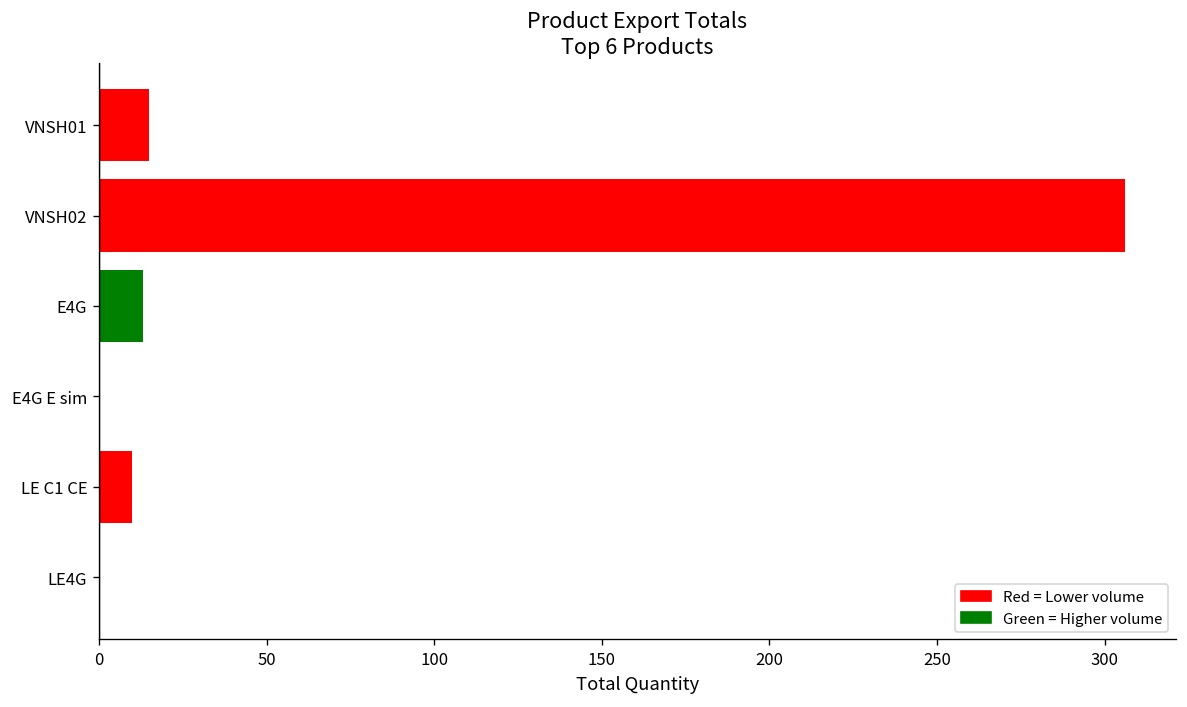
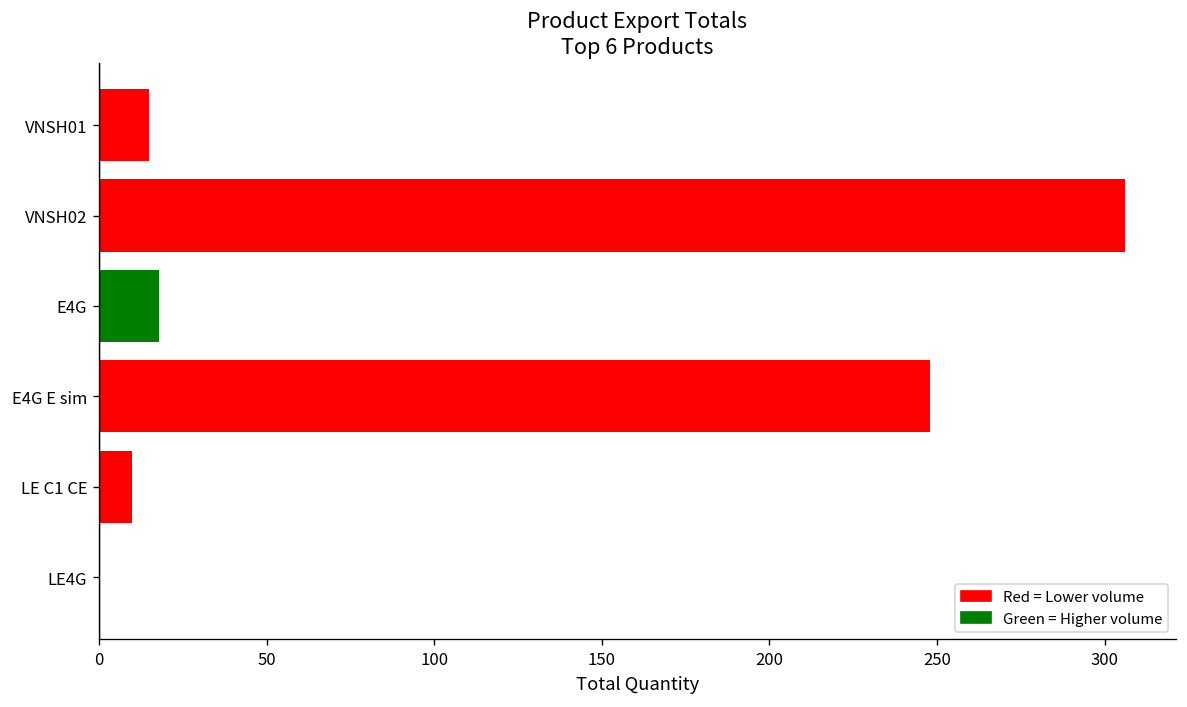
  {
    "VNSH01": 15,
    "VNSH02": 306,
-   "E4G": 13,
-   "E4G E sim": 0,
+   "E4G": 18,
+   "E4G E sim": 248,
    "LE C1 CE": 10,
    "LE4G": 0
  }
